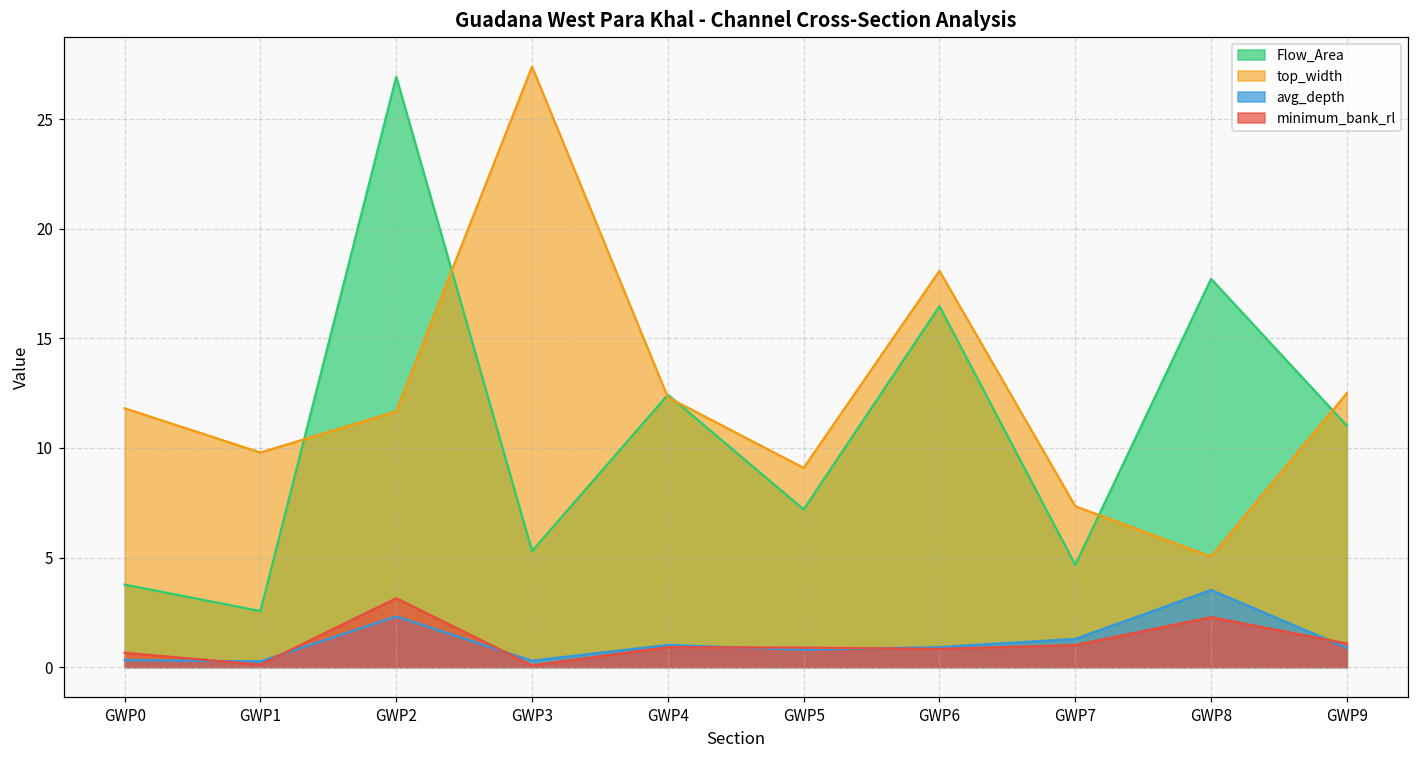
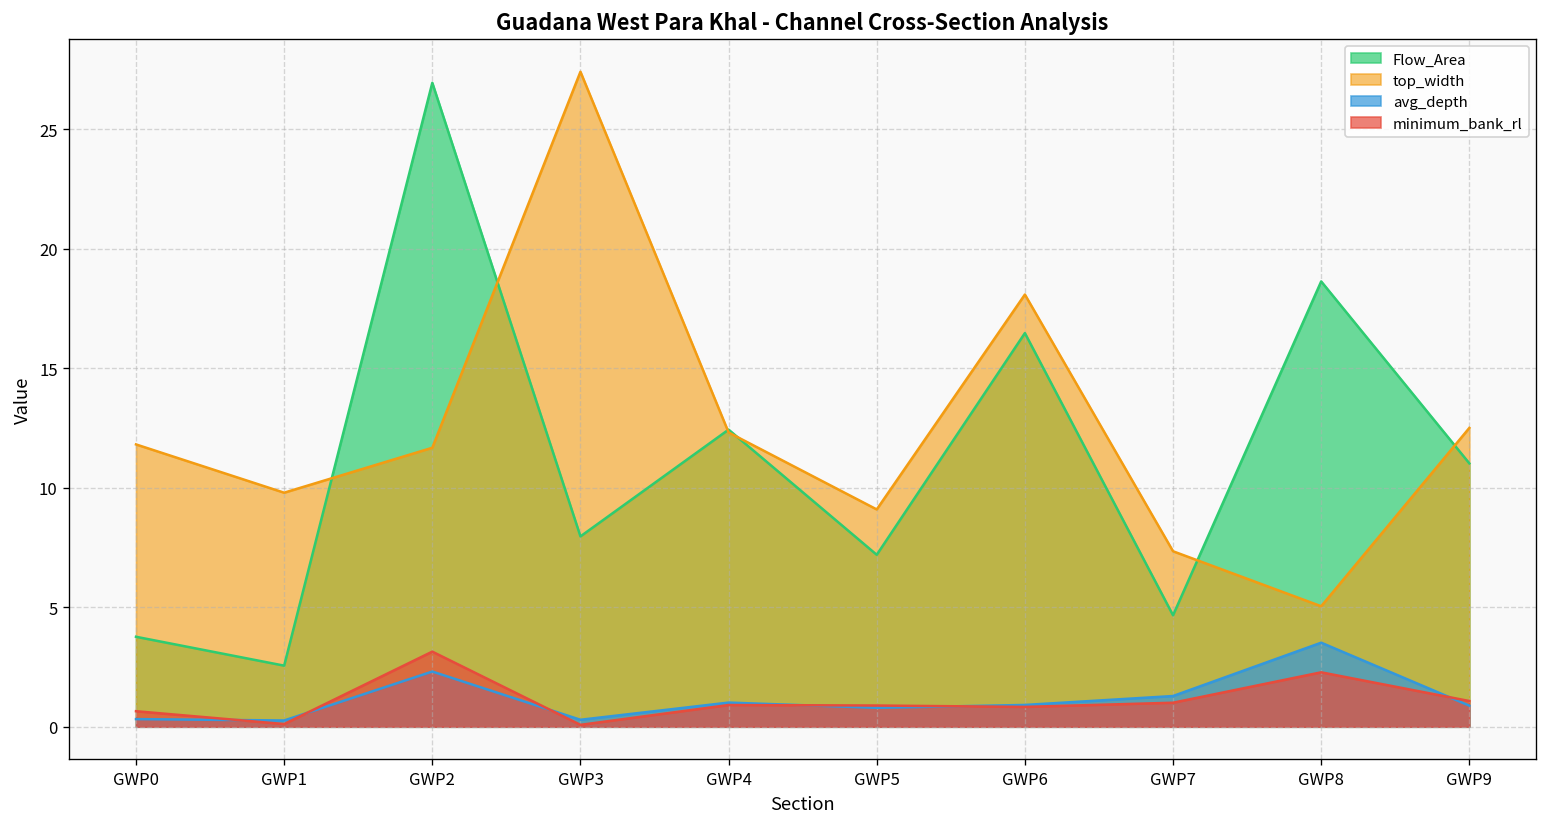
  {
    "Flow_Area": {
      "GWP0": 3.8,
      "GWP1": 2.6,
      "GWP2": 26.9,
-     "GWP3": 5.3,
+     "GWP3": 8.0,
      "GWP5": 7.2,
      "GWP6": 16.5,
      "GWP7": 4.7,
-     "GWP8": 17.7,
+     "GWP8": 18.6,
      "GWP9": 11.0
    },
    "top_width": {
      "GWP0": 11.8,
      "GWP1": 9.8,
      "GWP2": 11.7,
      "GWP3": 27.4,
      "GWP5": 9.1,
      "GWP6": 18.1,
      "GWP7": 7.3,
      "GWP8": 5.0,
      "GWP9": 12.5
    },
    "avg_depth": {
      "GWP0": 0.3,
      "GWP1": 0.3,
      "GWP2": 2.3,
      "GWP3": 0.3,
      "GWP7": 1.3,
      "GWP8": 3.5,
      "GWP9": 0.9
    },
    "minimum_bank_rl": {
      "GWP0": 0.6,
      "GWP1": 0.1,
      "GWP2": 3.1,
      "GWP3": 0.1,
      "GWP7": 1.0,
      "GWP8": 2.3,
      "GWP9": 1.1
    }
  }
